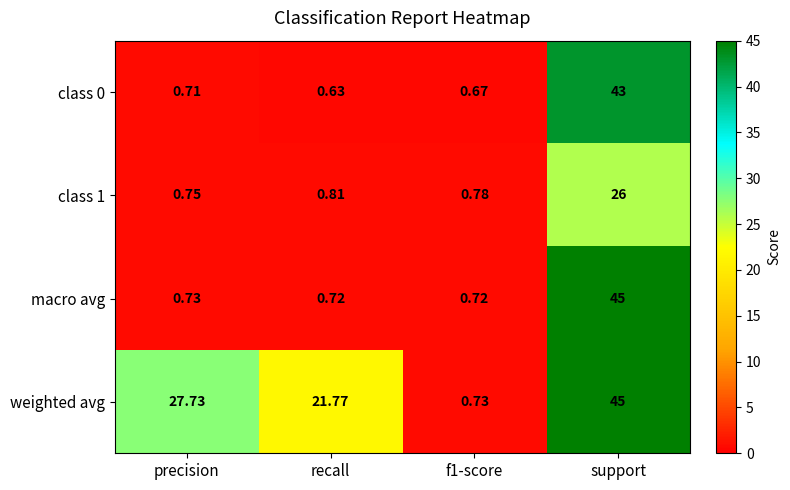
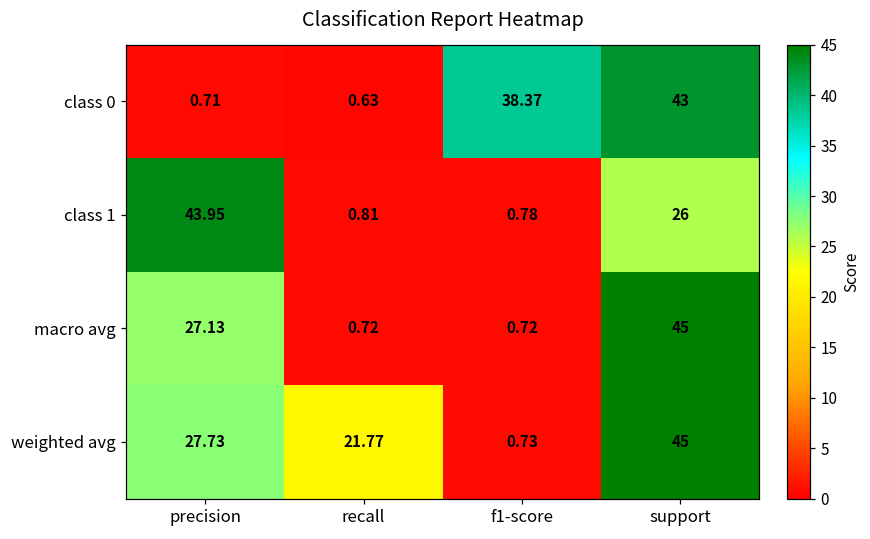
  {
    "class 0": {
      "precision": 0.71,
      "recall": 0.63,
-     "f1-score": 0.67,
+     "f1-score": 38.37,
      "support": 43
    },
    "class 1": {
-     "precision": 0.75,
+     "precision": 43.95,
      "recall": 0.81,
      "f1-score": 0.78,
      "support": 26
    },
    "macro avg": {
-     "precision": 0.73,
+     "precision": 27.13,
      "recall": 0.72,
      "f1-score": 0.72,
      "support": 45
    },
    "weighted avg": {
      "precision": 27.73,
      "recall": 21.77,
      "f1-score": 0.73,
      "support": 45
    }
  }
